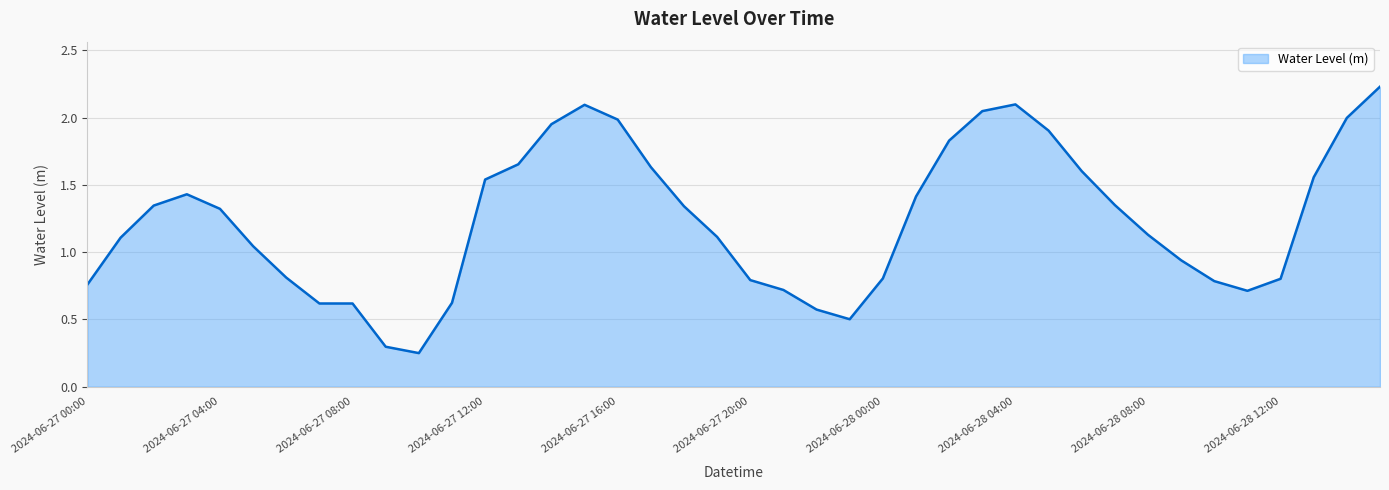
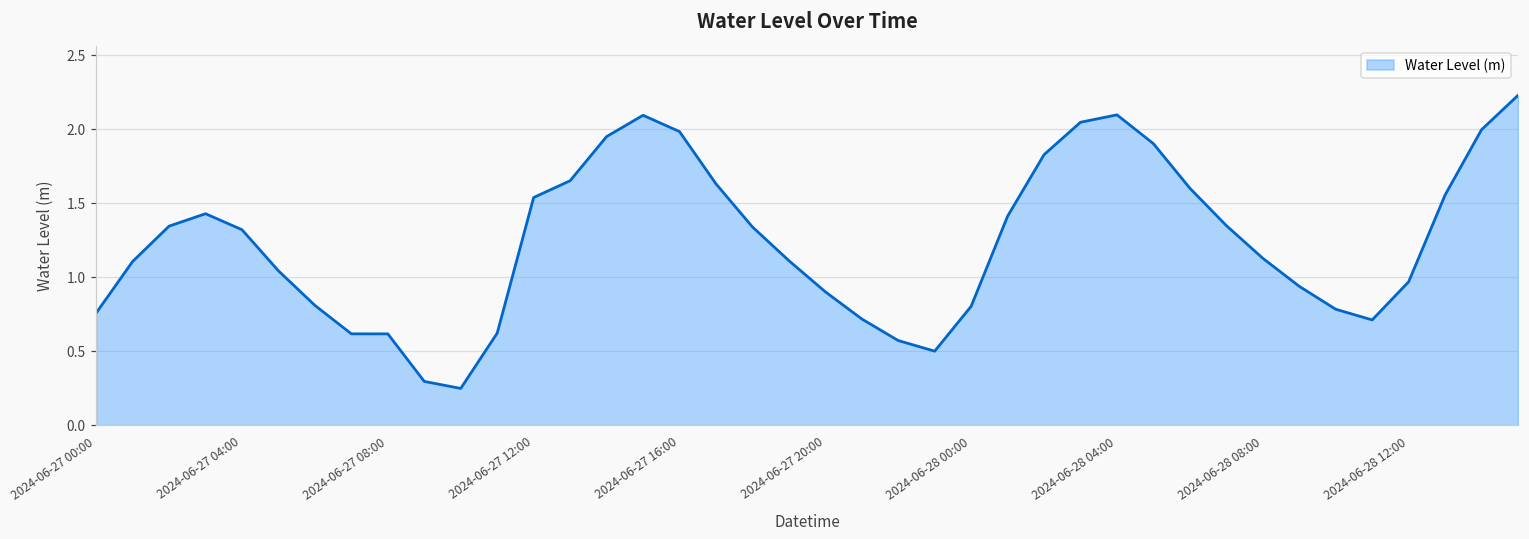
  {
    "2024-06-27 00:00": 0.76,
    "2024-06-27 04:00": 1.32,
    "2024-06-27 08:00": 0.62,
    "2024-06-27 12:00": 1.54,
    "2024-06-27 16:00": 1.98,
-   "2024-06-27 20:00": 0.79,
+   "2024-06-27 20:00": 0.90,
    "2024-06-28 00:00": 0.80,
    "2024-06-28 04:00": 2.10,
    "2024-06-28 08:00": 1.13,
-   "2024-06-28 12:00": 0.80
+   "2024-06-28 12:00": 0.97
  }
